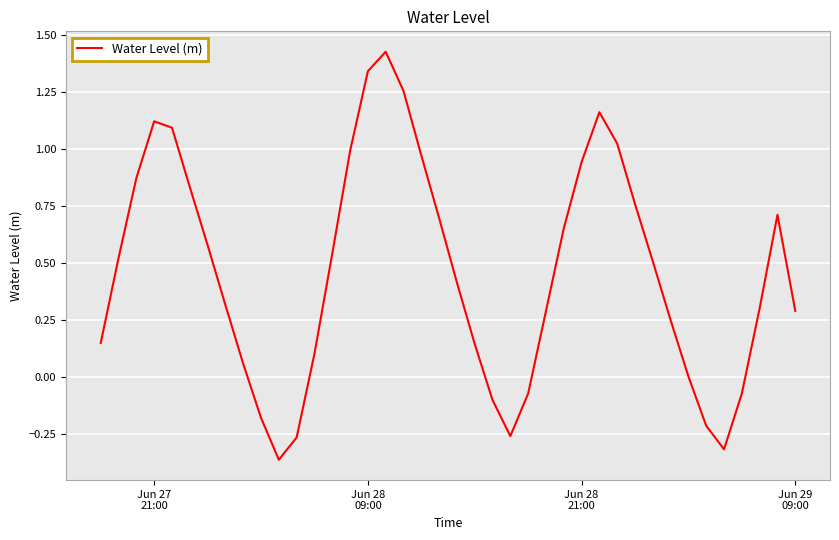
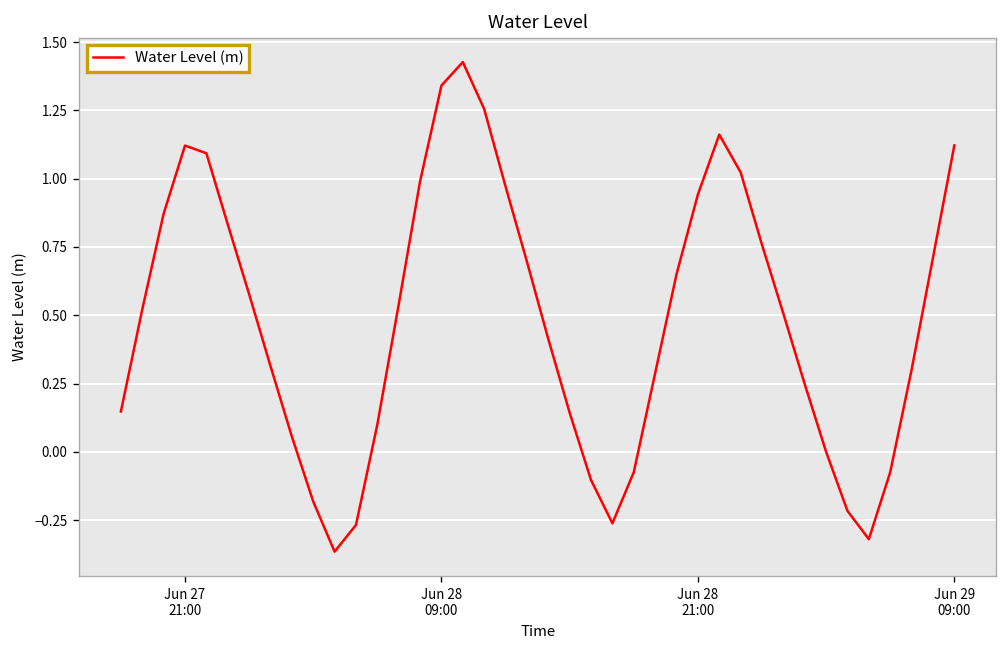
  {
    "Jun 27 21:00": 1.12,
    "Jun 28 09:00": 1.34,
    "Jun 28 21:00": 0.94,
-   "Jun 29 09:00": 0.29
+   "Jun 29 09:00": 1.12
  }
